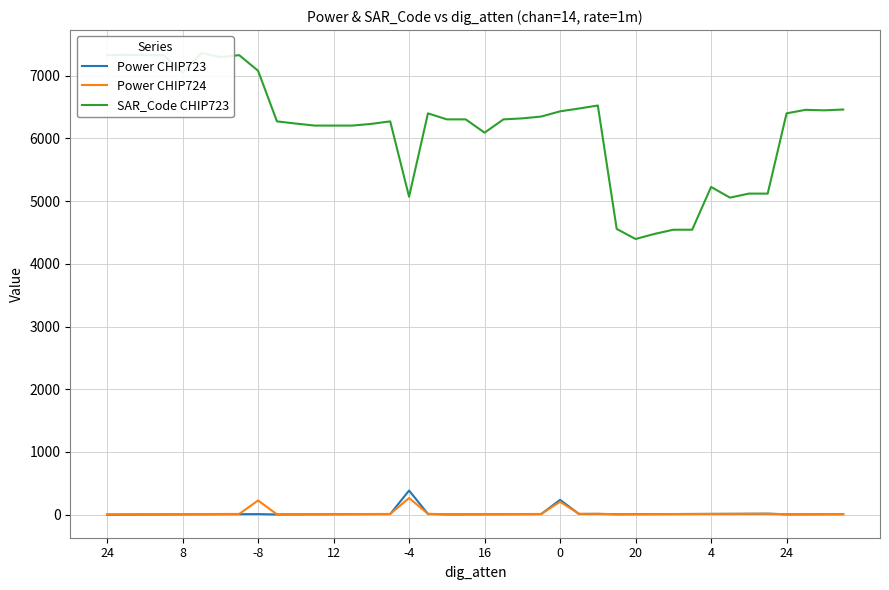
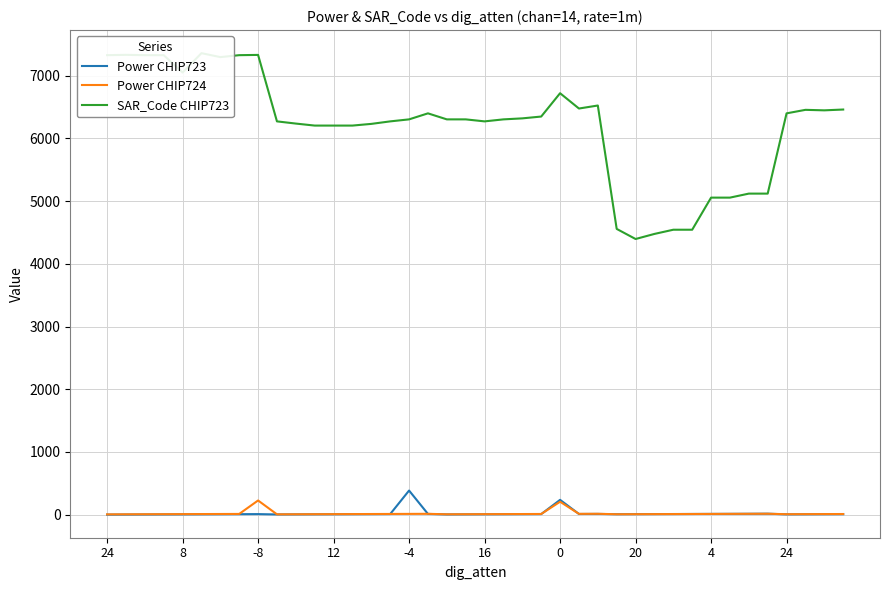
  {
    "Power CHIP723": {
      "-8": 0,
      "-4": 400
    },
    "Power CHIP724": {
      "-8": 200,
-     "-4": 300
+     "-4": 0
    },
    "SAR_Code CHIP723": {
-     "-8": 7100,
+     "-8": 7300,
      "12": 6200,
-     "-4": 5100,
-     "16": 6100,
-     "0": 6400,
+     "-4": 6300,
+     "16": 6300,
+     "0": 6700,
      "20": 4400,
-     "4": 5200
+     "4": 5100
    }
  }
